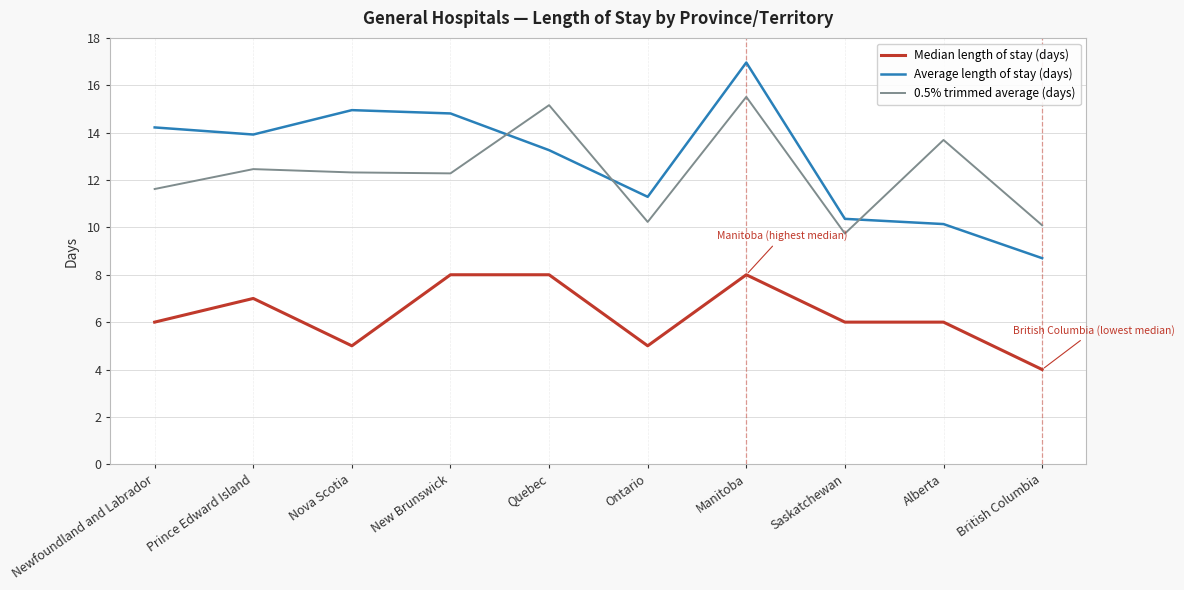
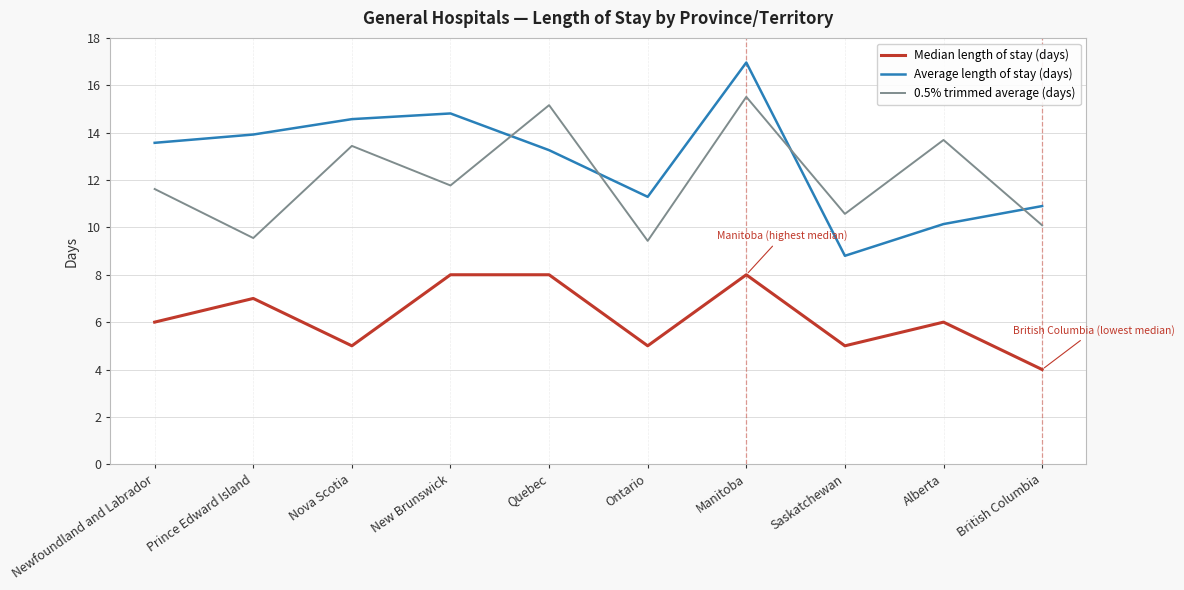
  {
    "Median length of stay (days)": {
      "Newfoundland and Labrador": 6,
      "Prince Edward Island": 7,
      "Nova Scotia": 5,
      "New Brunswick": 8,
      "Quebec": 8,
      "Ontario": 5,
      "Manitoba": 8,
-     "Saskatchewan": 6,
+     "Saskatchewan": 5,
      "Alberta": 6,
      "British Columbia": 4
    },
    "Average length of stay (days)": {
-     "Newfoundland and Labrador": 14.2,
+     "Newfoundland and Labrador": 13.6,
      "Prince Edward Island": 13.9,
-     "Nova Scotia": 15.0,
+     "Nova Scotia": 14.6,
      "New Brunswick": 14.8,
      "Quebec": 13.3,
      "Ontario": 11.3,
      "Manitoba": 17.0,
-     "Saskatchewan": 10.4,
+     "Saskatchewan": 8.8,
      "Alberta": 10.1,
-     "British Columbia": 8.7
+     "British Columbia": 10.9
    },
    "0.5% trimmed average (days)": {
      "Newfoundland and Labrador": 11.6,
-     "Prince Edward Island": 12.5,
-     "Nova Scotia": 12.3,
-     "New Brunswick": 12.3,
+     "Prince Edward Island": 9.6,
+     "Nova Scotia": 13.4,
+     "New Brunswick": 11.8,
      "Quebec": 15.2,
-     "Ontario": 10.2,
+     "Ontario": 9.4,
      "Manitoba": 15.5,
-     "Saskatchewan": 9.7,
+     "Saskatchewan": 10.6,
      "Alberta": 13.7,
      "British Columbia": 10.1
    }
  }
